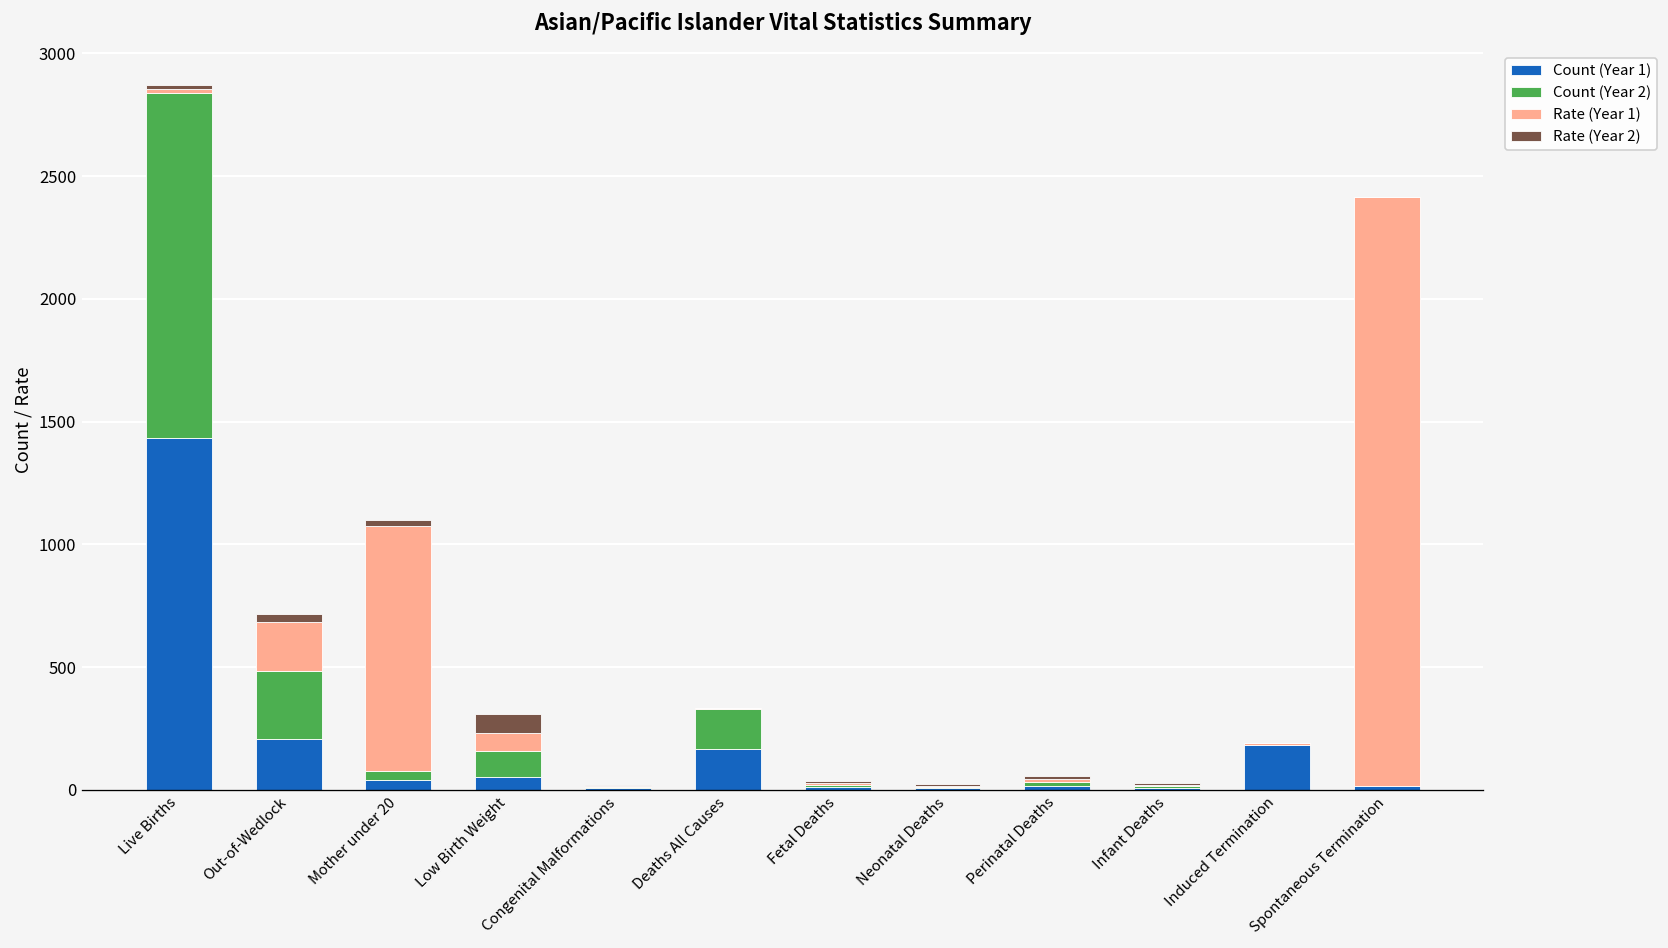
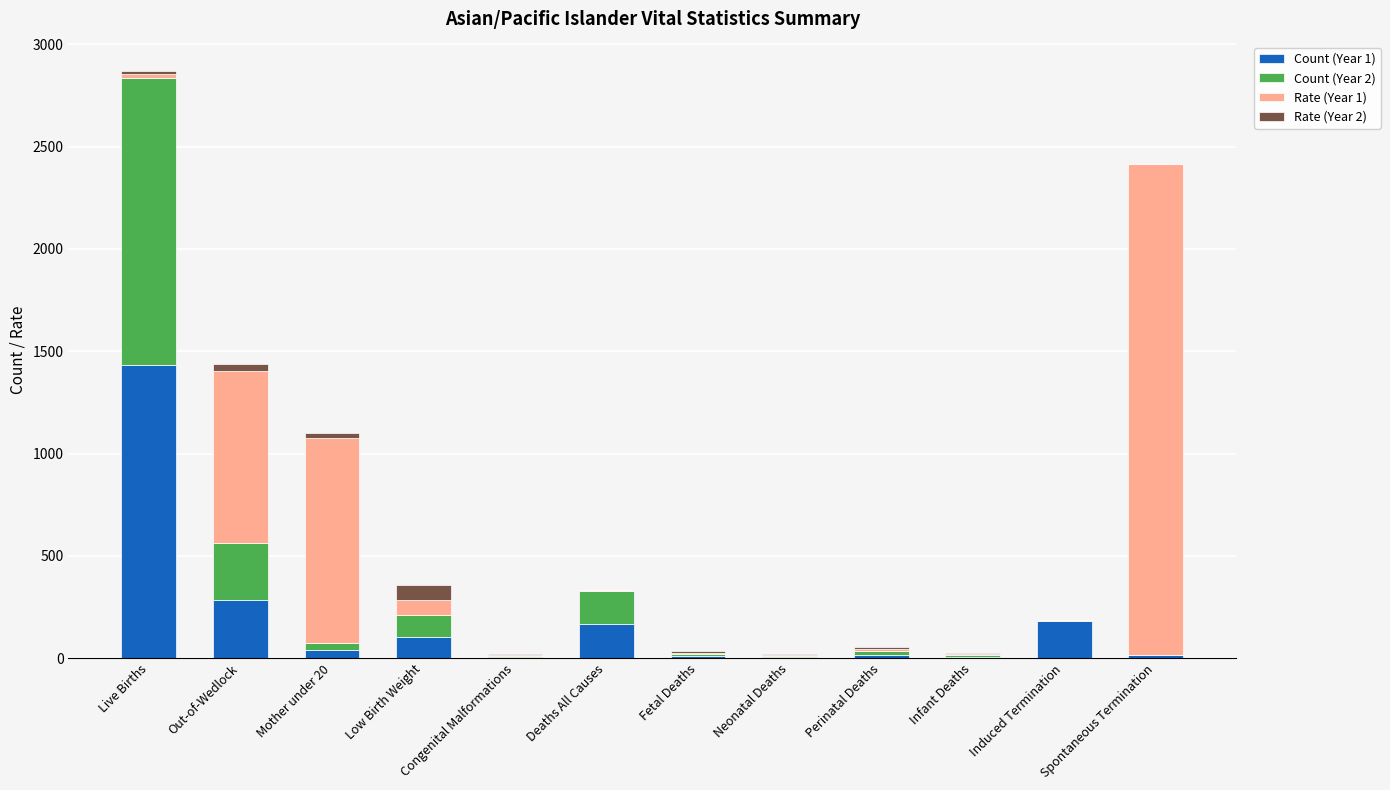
  {
    "Count (Year 1)": {
      "Live Births": 1430,
-     "Out-of-Wedlock": 210,
+     "Out-of-Wedlock": 280,
      "Mother under 20": 40,
-     "Low Birth Weight": 50,
+     "Low Birth Weight": 100,
      "Deaths All Causes": 170,
      "Perinatal Deaths": 20,
      "Induced Termination": 180,
      "Spontaneous Termination": 20
    },
    "Count (Year 2)": {
      "Live Births": 1400,
      "Out-of-Wedlock": 280,
      "Mother under 20": 40,
      "Low Birth Weight": 110,
      "Deaths All Causes": 160,
      "Perinatal Deaths": 20,
      "Induced Termination": 0,
      "Spontaneous Termination": 0
    },
    "Rate (Year 1)": {
      "Live Births": 20,
-     "Out-of-Wedlock": 200,
+     "Out-of-Wedlock": 840,
      "Mother under 20": 1000,
      "Low Birth Weight": 70,
      "Spontaneous Termination": 2400
    },
    "Rate (Year 2)": {
      "Live Births": 20,
      "Out-of-Wedlock": 30,
      "Mother under 20": 30,
      "Low Birth Weight": 80,
      "Induced Termination": 0,
      "Spontaneous Termination": 0
    }
  }
